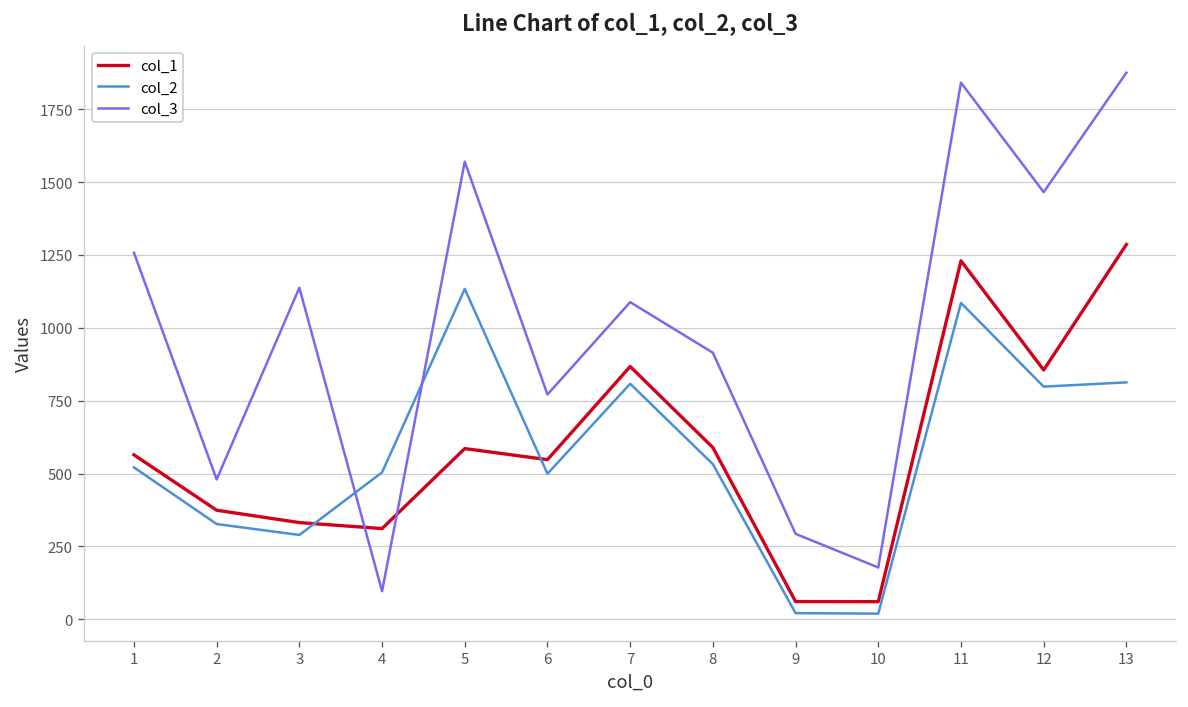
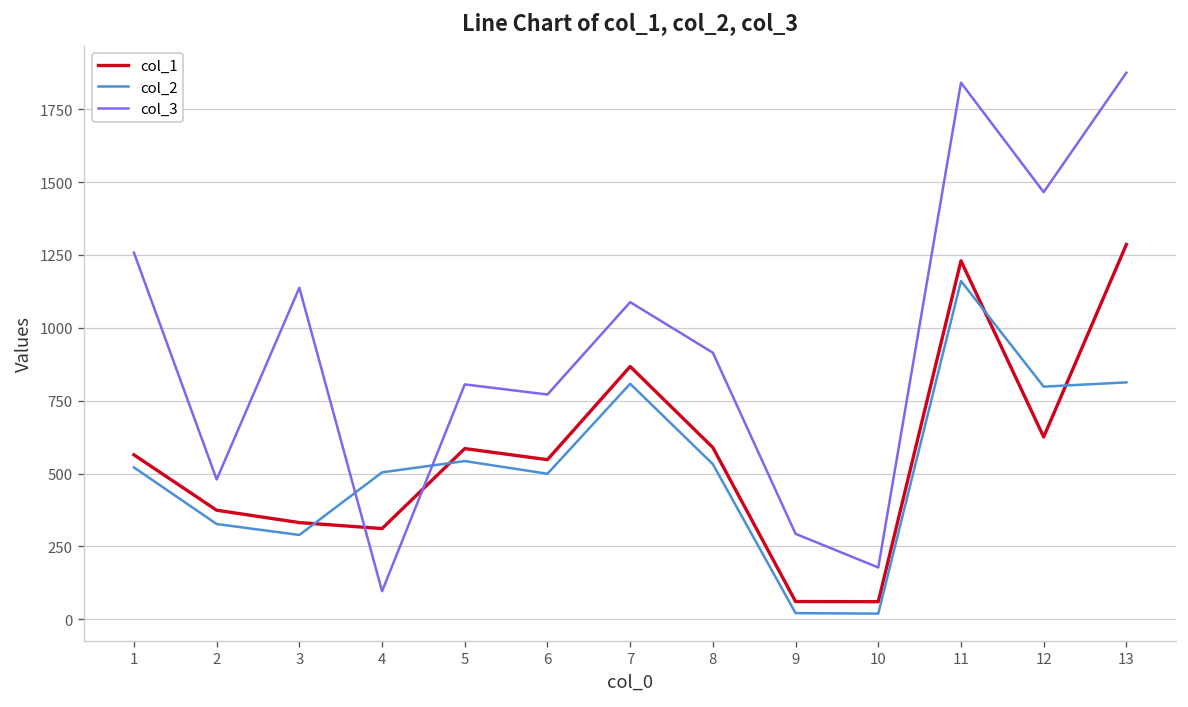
  {
    "col_1": {
      "1": 560,
      "2": 370,
      "3": 330,
      "4": 310,
      "5": 590,
      "6": 550,
      "7": 870,
      "8": 590,
      "9": 60,
      "10": 60,
      "11": 1230,
-     "12": 860,
+     "12": 630,
      "13": 1290
    },
    "col_2": {
      "1": 520,
      "2": 330,
      "3": 290,
      "4": 500,
-     "5": 1130,
+     "5": 540,
      "6": 500,
      "7": 810,
      "8": 530,
      "9": 20,
      "10": 20,
-     "11": 1090,
+     "11": 1160,
      "12": 800,
      "13": 810
    },
    "col_3": {
      "1": 1260,
      "2": 480,
      "3": 1140,
      "4": 100,
-     "5": 1570,
+     "5": 810,
      "6": 770,
      "7": 1090,
      "8": 910,
      "9": 290,
      "10": 180,
      "11": 1840,
      "12": 1470,
      "13": 1880
    }
  }
